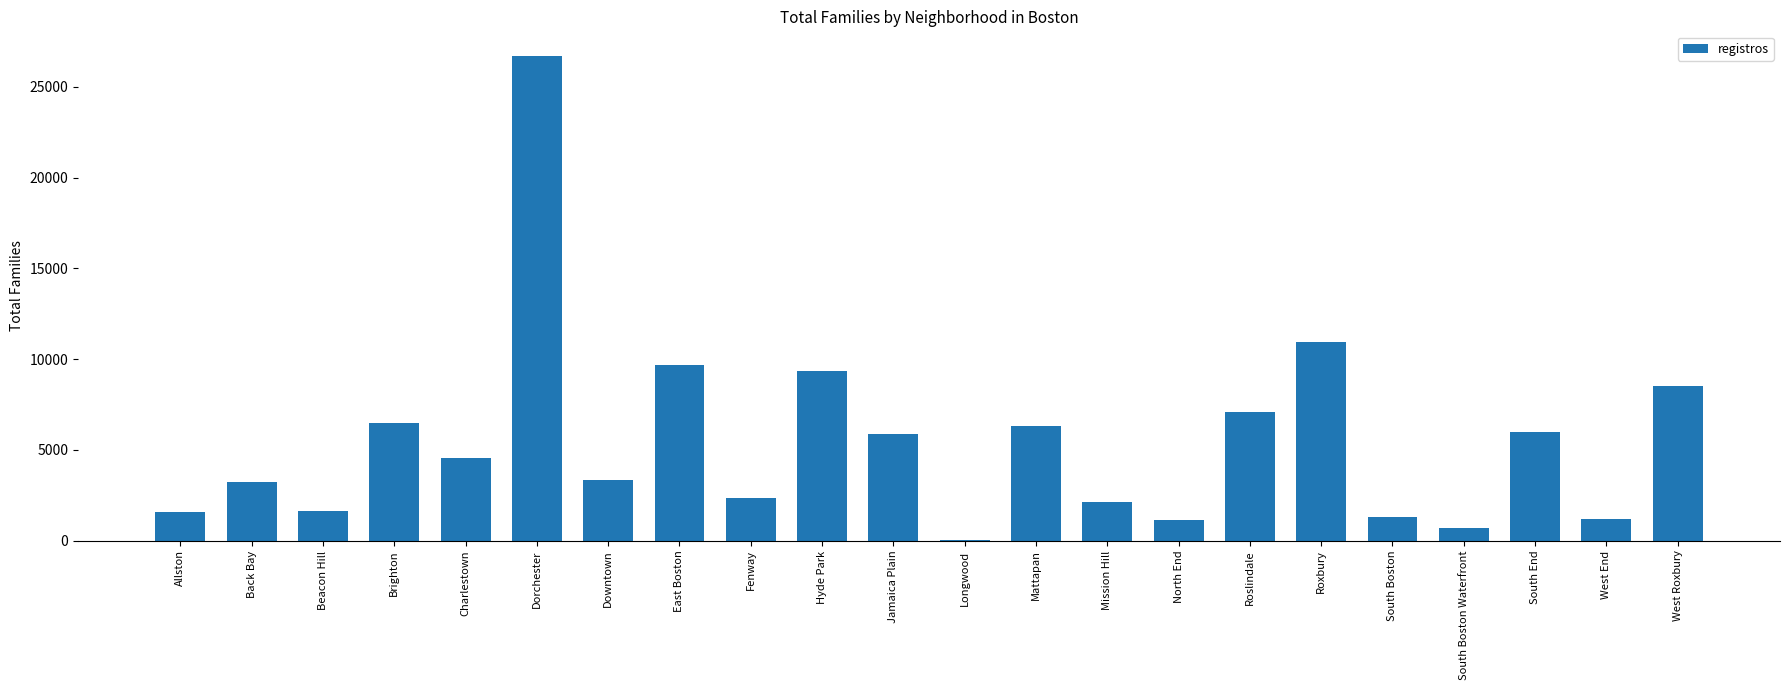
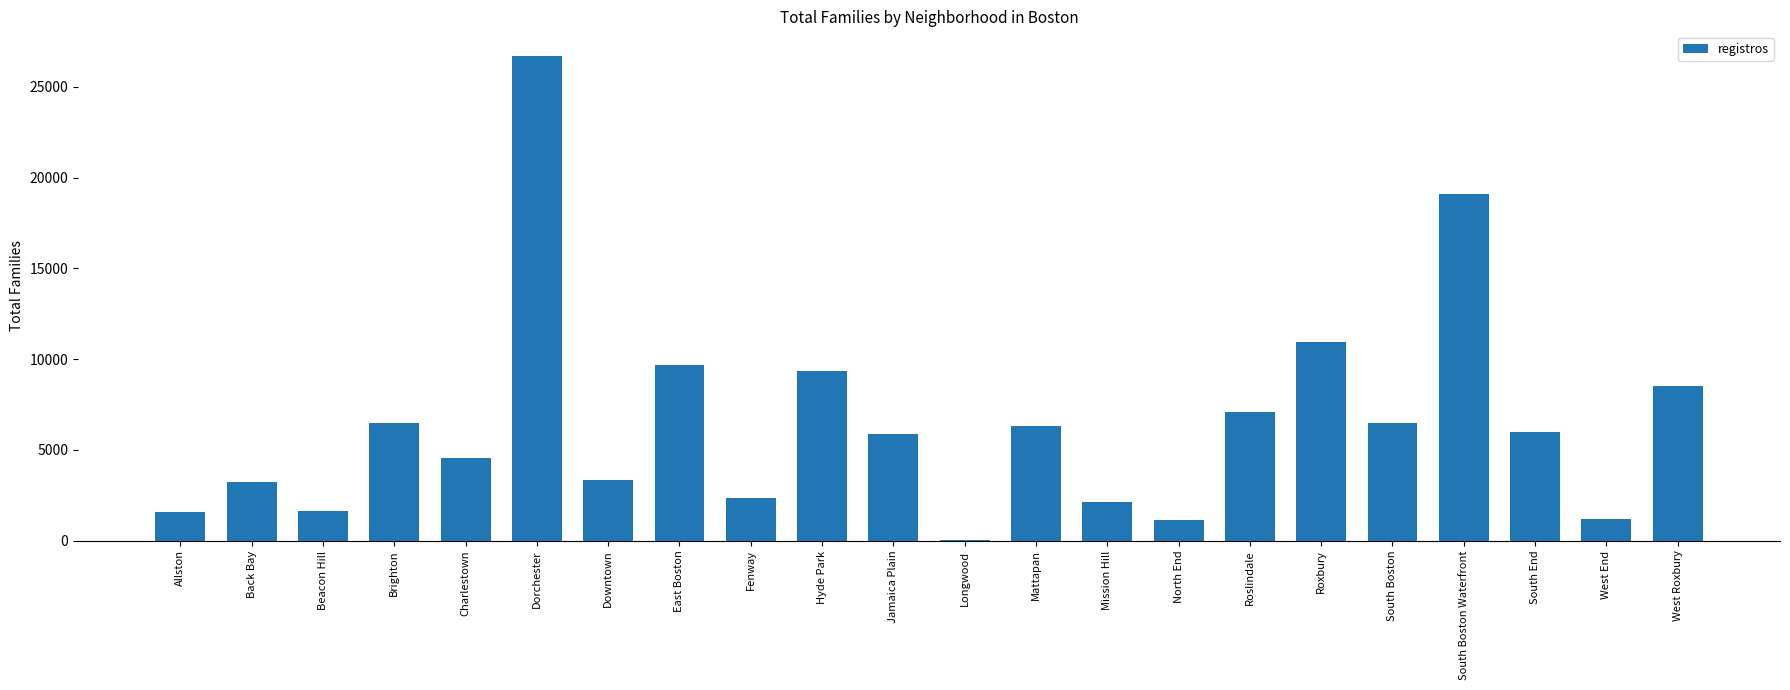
  {
    "Allston": 1600,
    "Back Bay": 3200,
    "Beacon Hill": 1600,
    "Brighton": 6500,
    "Charlestown": 4600,
    "Dorchester": 26700,
    "Downtown": 3300,
    "East Boston": 9700,
    "Fenway": 2300,
    "Hyde Park": 9400,
    "Jamaica Plain": 5900,
    "Mattapan": 6300,
    "Mission Hill": 2100,
    "North End": 1100,
    "Roslindale": 7100,
    "Roxbury": 10900,
-   "South Boston": 1300,
-   "South Boston Waterfront": 700,
+   "South Boston": 6500,
+   "South Boston Waterfront": 19100,
    "South End": 6000,
    "West End": 1200,
    "West Roxbury": 8500
  }
